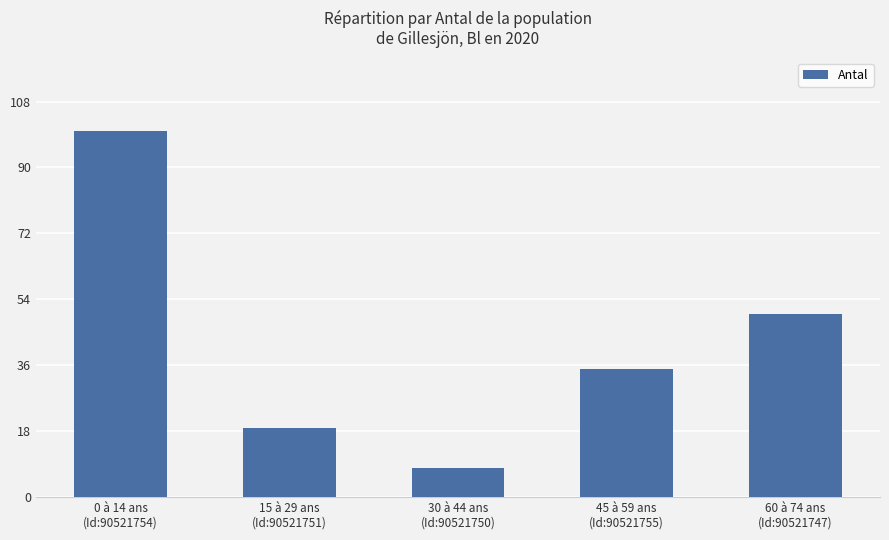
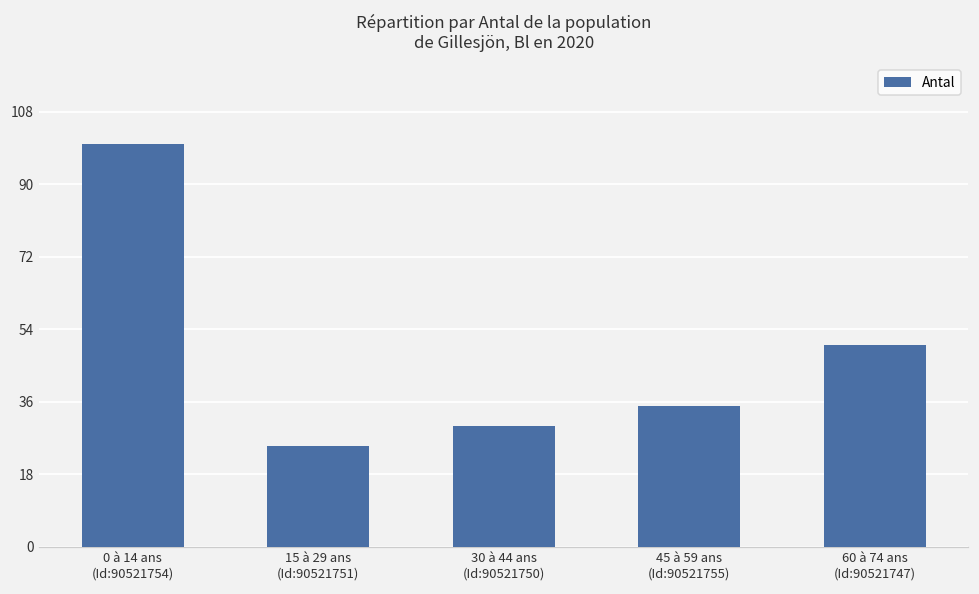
  {
    "0 à 14 ans (Id:90521754)": 100,
-   "15 à 29 ans (Id:90521751)": 19,
-   "30 à 44 ans (Id:90521750)": 8,
+   "15 à 29 ans (Id:90521751)": 25,
+   "30 à 44 ans (Id:90521750)": 30,
    "45 à 59 ans (Id:90521755)": 35,
    "60 à 74 ans (Id:90521747)": 50
  }
